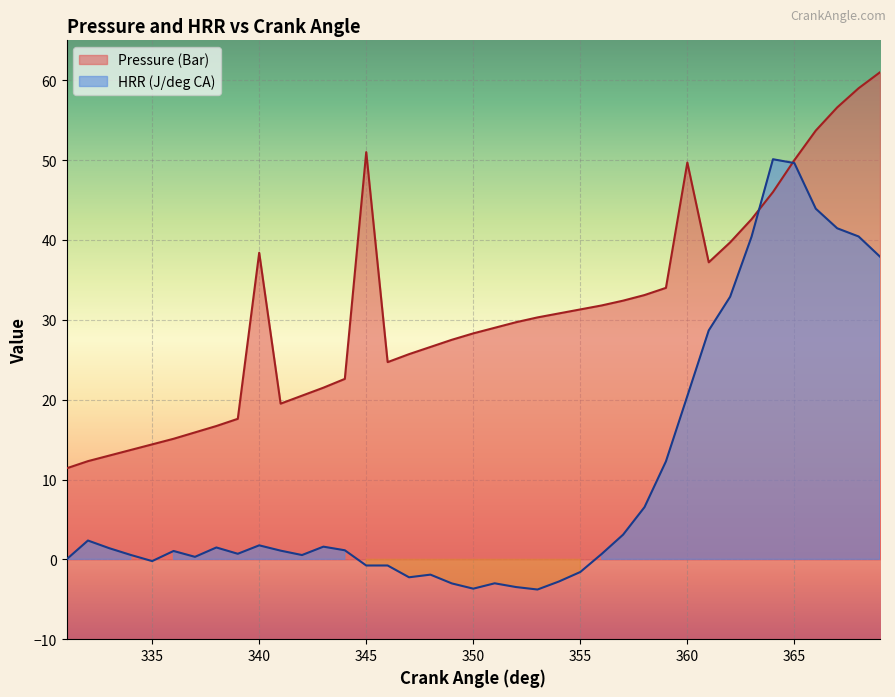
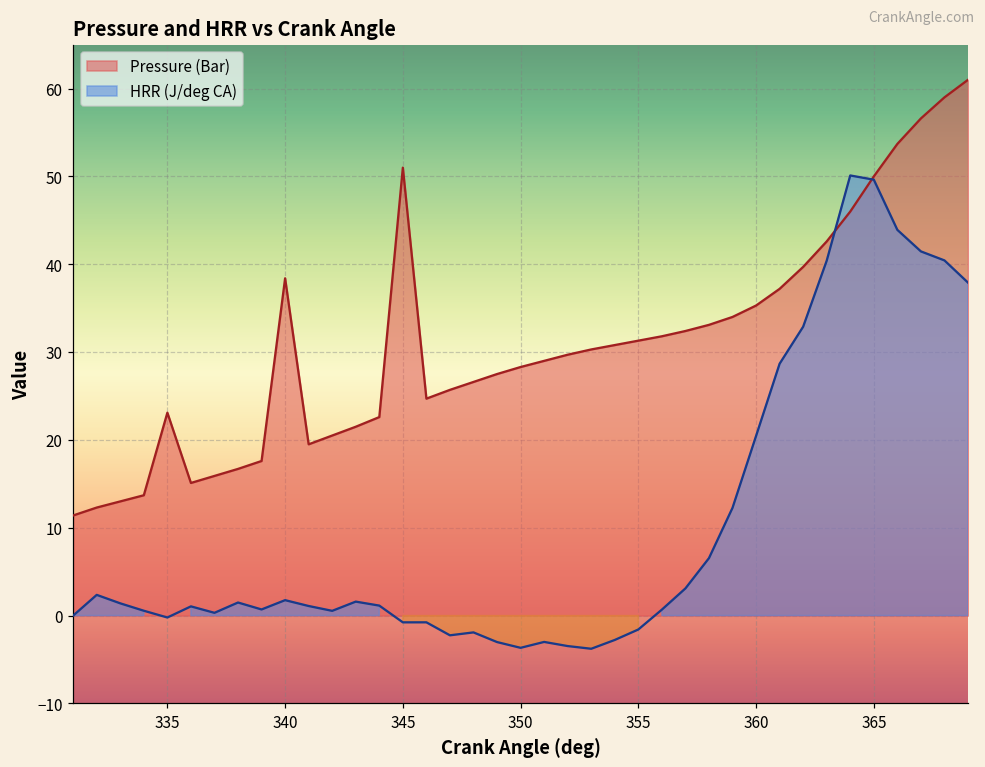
  {
    "Pressure (Bar)": {
-     "335": 14,
+     "335": 23,
      "340": 38,
      "345": 51,
      "350": 28,
      "355": 31,
-     "360": 50,
+     "360": 35,
      "365": 50
    }
  }
